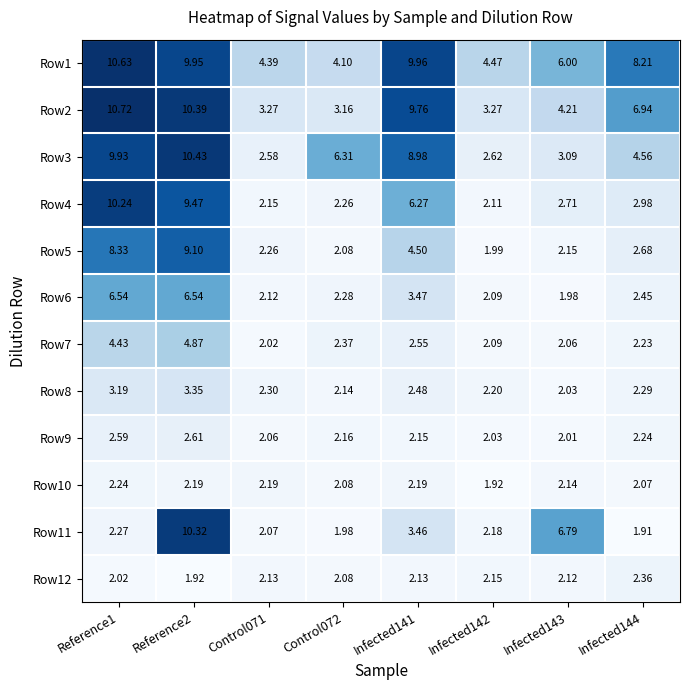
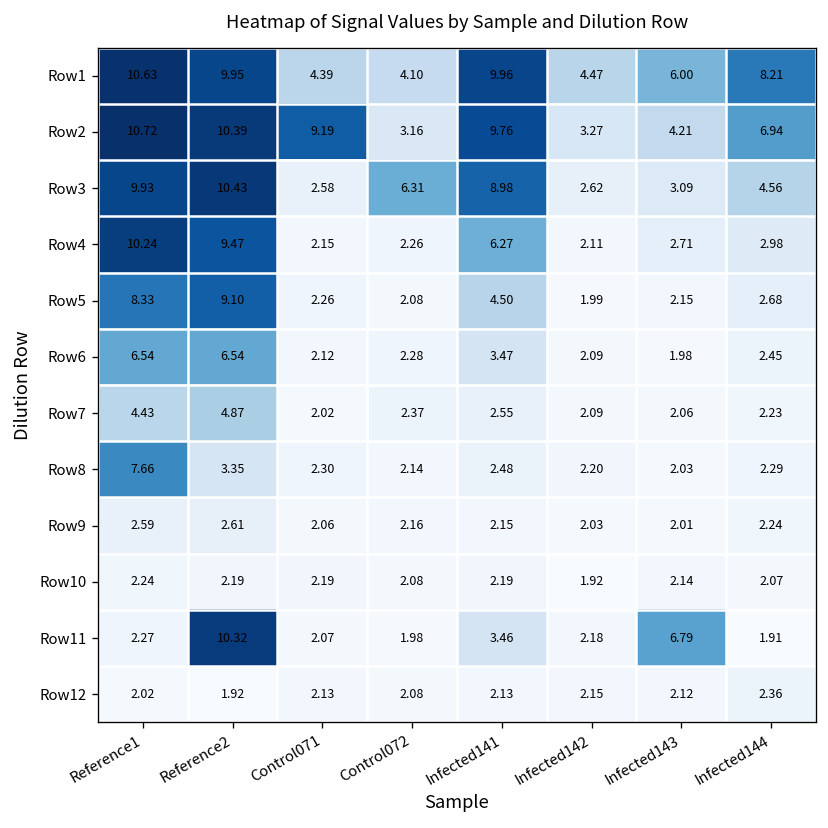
  {
    "Row1": {
      "Reference1": 10.63,
      "Reference2": 9.95,
      "Control071": 4.39,
      "Control072": 4.10,
      "Infected141": 9.96,
      "Infected142": 4.47,
      "Infected143": 6.00,
      "Infected144": 8.21
    },
    "Row2": {
      "Reference1": 10.72,
      "Reference2": 10.39,
-     "Control071": 3.27,
+     "Control071": 9.19,
      "Control072": 3.16,
      "Infected141": 9.76,
      "Infected142": 3.27,
      "Infected143": 4.21,
      "Infected144": 6.94
    },
    "Row3": {
      "Reference1": 9.93,
      "Reference2": 10.43,
      "Control071": 2.58,
      "Control072": 6.31,
      "Infected141": 8.98,
      "Infected142": 2.62,
      "Infected143": 3.09,
      "Infected144": 4.56
    },
    "Row4": {
      "Reference1": 10.24,
      "Reference2": 9.47,
      "Control071": 2.15,
      "Control072": 2.26,
      "Infected141": 6.27,
      "Infected142": 2.11,
      "Infected143": 2.71,
      "Infected144": 2.98
    },
    "Row5": {
      "Reference1": 8.33,
      "Reference2": 9.10,
      "Control071": 2.26,
      "Control072": 2.08,
      "Infected141": 4.50,
      "Infected142": 1.99,
      "Infected143": 2.15,
      "Infected144": 2.68
    },
    "Row6": {
      "Reference1": 6.54,
      "Reference2": 6.54,
      "Control071": 2.12,
      "Control072": 2.28,
      "Infected141": 3.47,
      "Infected142": 2.09,
      "Infected143": 1.98,
      "Infected144": 2.45
    },
    "Row7": {
      "Reference1": 4.43,
      "Reference2": 4.87,
      "Control071": 2.02,
      "Control072": 2.37,
      "Infected141": 2.55,
      "Infected142": 2.09,
      "Infected143": 2.06,
      "Infected144": 2.23
    },
    "Row8": {
-     "Reference1": 3.19,
+     "Reference1": 7.66,
      "Reference2": 3.35,
      "Control071": 2.30,
      "Control072": 2.14,
      "Infected141": 2.48,
      "Infected142": 2.20,
      "Infected143": 2.03,
      "Infected144": 2.29
    },
    "Row9": {
      "Reference1": 2.59,
      "Reference2": 2.61,
      "Control071": 2.06,
      "Control072": 2.16,
      "Infected141": 2.15,
      "Infected142": 2.03,
      "Infected143": 2.01,
      "Infected144": 2.24
    },
    "Row10": {
      "Reference1": 2.24,
      "Reference2": 2.19,
      "Control071": 2.19,
      "Control072": 2.08,
      "Infected141": 2.19,
      "Infected142": 1.92,
      "Infected143": 2.14,
      "Infected144": 2.07
    },
    "Row11": {
      "Reference1": 2.27,
      "Reference2": 10.32,
      "Control071": 2.07,
      "Control072": 1.98,
      "Infected141": 3.46,
      "Infected142": 2.18,
      "Infected143": 6.79,
      "Infected144": 1.91
    },
    "Row12": {
      "Reference1": 2.02,
      "Reference2": 1.92,
      "Control071": 2.13,
      "Control072": 2.08,
      "Infected141": 2.13,
      "Infected142": 2.15,
      "Infected143": 2.12,
      "Infected144": 2.36
    }
  }
